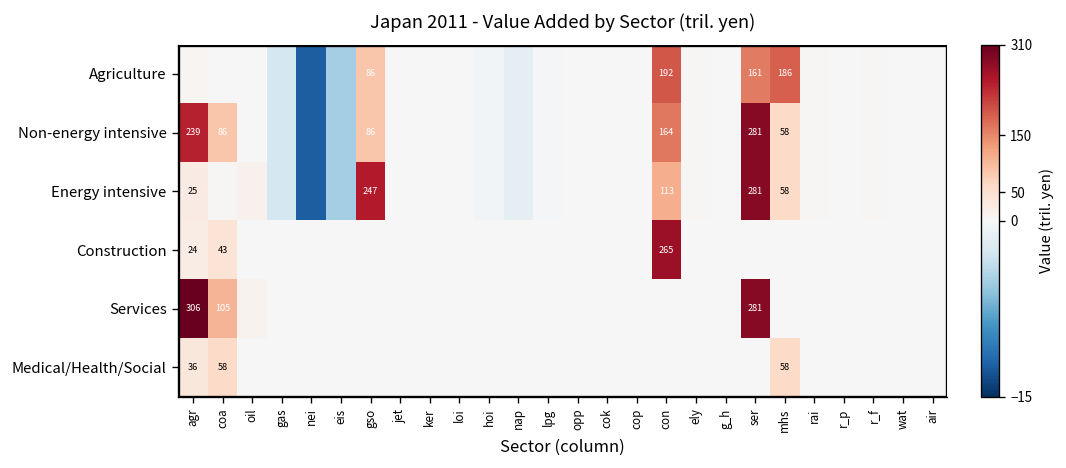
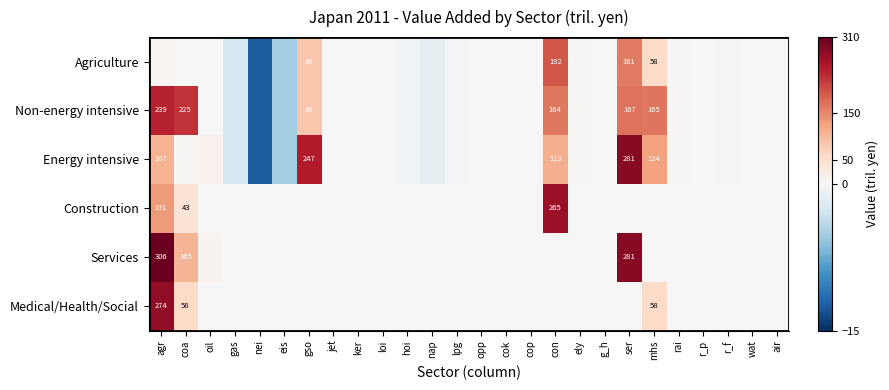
  {
    "Agriculture": {
      "gso": 86,
      "con": 192,
      "ser": 161,
-     "mhs": 186
+     "mhs": 58
    },
    "Non-energy intensive": {
      "agr": 239,
-     "coa": 86,
+     "coa": 225,
      "gso": 86,
      "con": 164,
-     "ser": 281,
-     "mhs": 58
+     "ser": 167,
+     "mhs": 165
    },
    "Energy intensive": {
-     "agr": 25,
+     "agr": 107,
      "gso": 247,
      "con": 113,
      "ser": 281,
-     "mhs": 58
+     "mhs": 124
    },
    "Construction": {
-     "agr": 24,
+     "agr": 131,
      "coa": 43,
      "con": 265
    },
    "Services": {
      "agr": 306,
      "coa": 105,
      "ser": 281
    },
    "Medical/Health/Social": {
-     "agr": 36,
+     "agr": 274,
      "coa": 58,
      "mhs": 58
    }
  }
